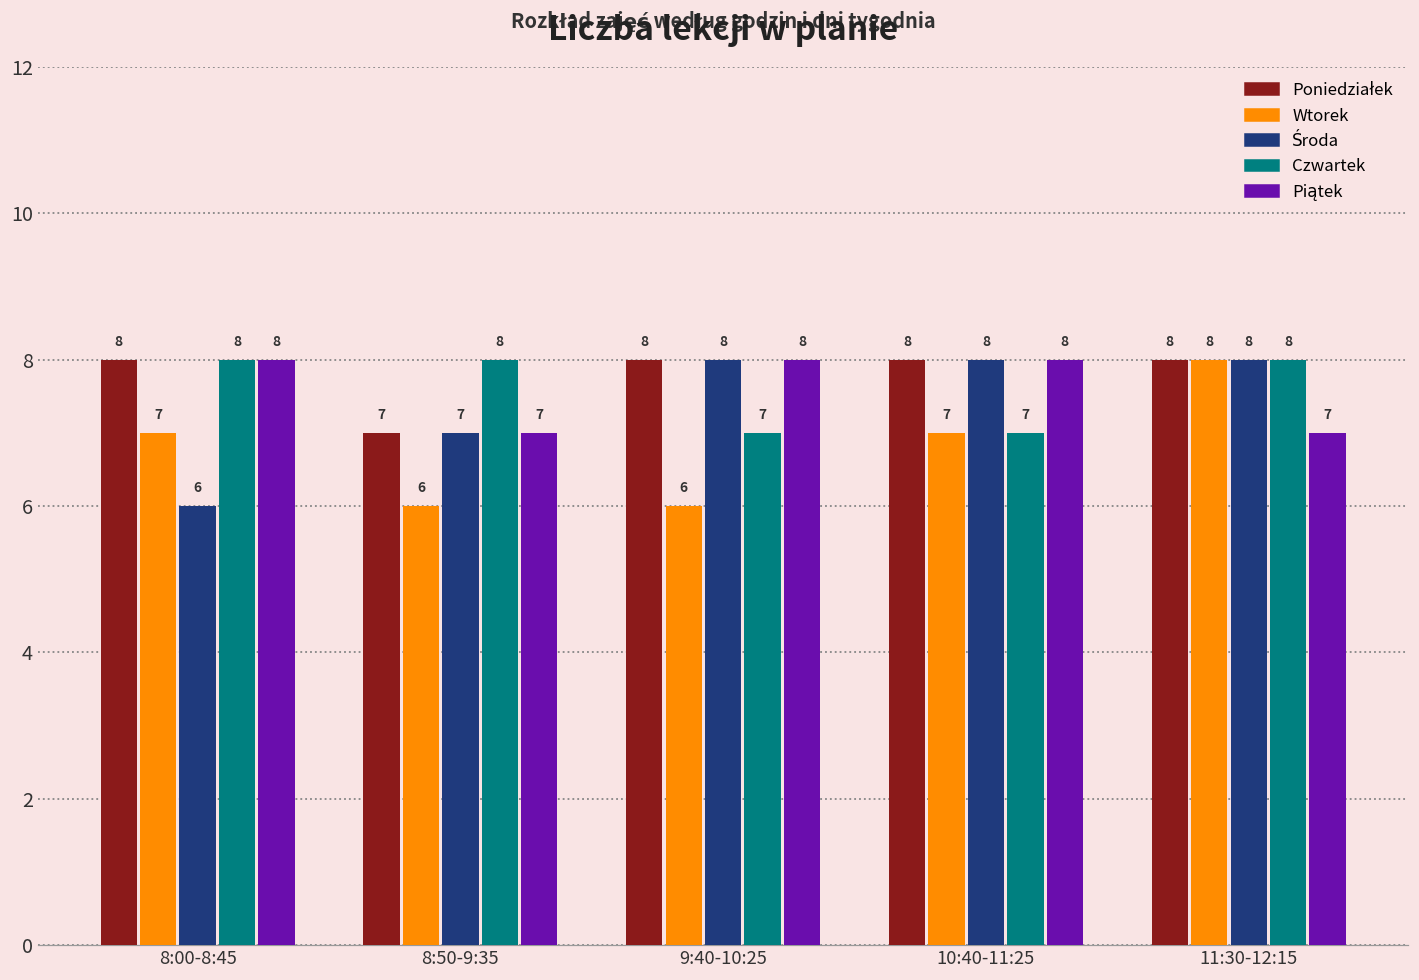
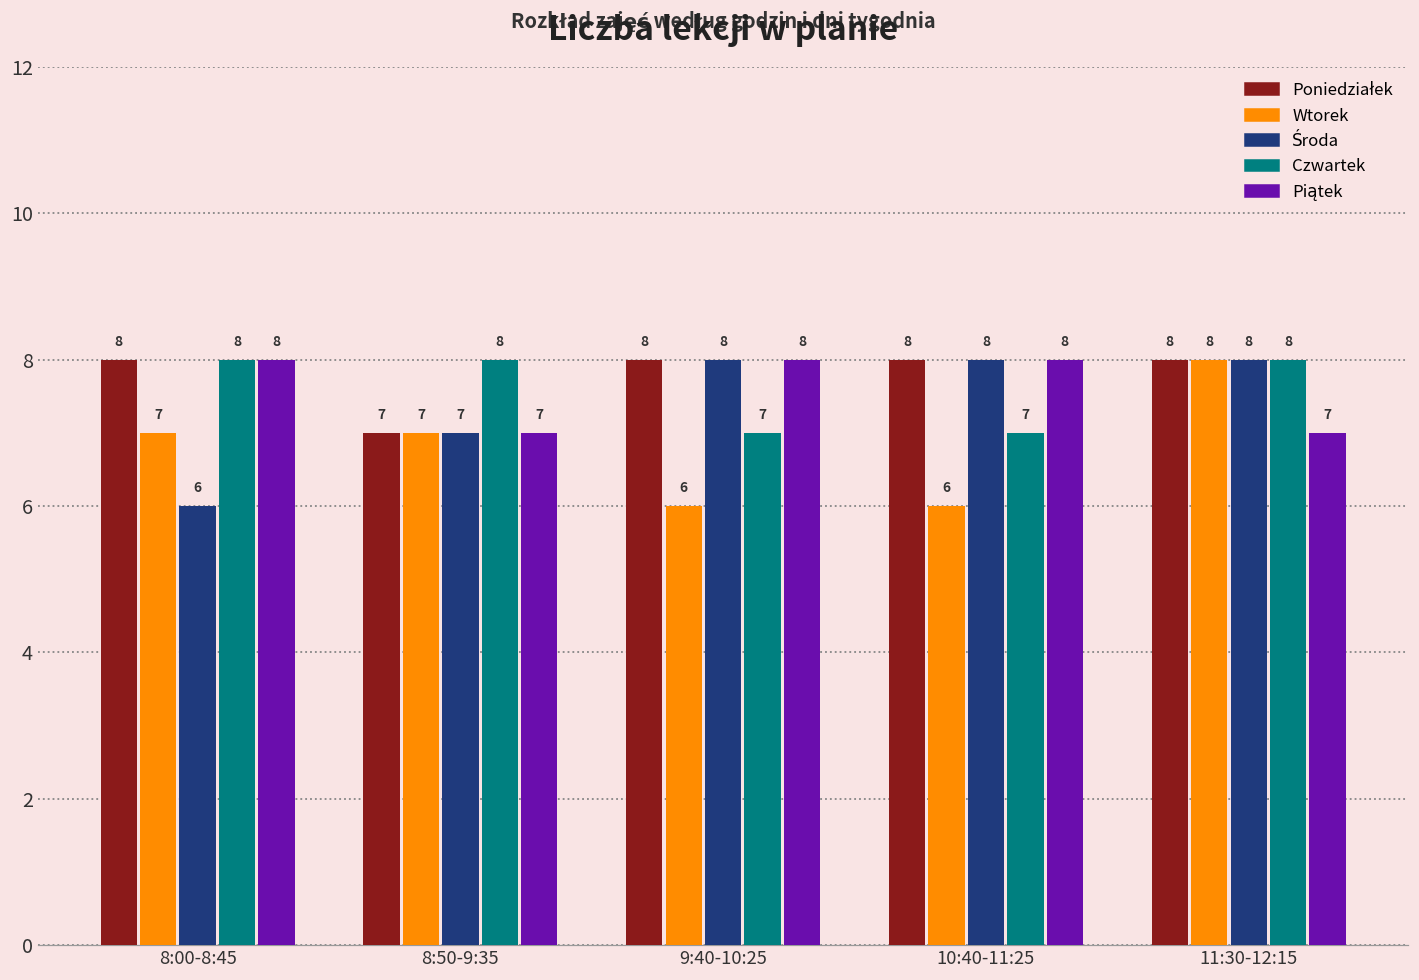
  {
    "Poniedziałek": {
      "8:00-8:45": 8,
      "8:50-9:35": 7,
      "9:40-10:25": 8,
      "10:40-11:25": 8,
      "11:30-12:15": 8
    },
    "Wtorek": {
      "8:00-8:45": 7,
-     "8:50-9:35": 6,
+     "8:50-9:35": 7,
      "9:40-10:25": 6,
-     "10:40-11:25": 7,
+     "10:40-11:25": 6,
      "11:30-12:15": 8
    },
    "Środa": {
      "8:00-8:45": 6,
      "8:50-9:35": 7,
      "9:40-10:25": 8,
      "10:40-11:25": 8,
      "11:30-12:15": 8
    },
    "Czwartek": {
      "8:00-8:45": 8,
      "8:50-9:35": 8,
      "9:40-10:25": 7,
      "10:40-11:25": 7,
      "11:30-12:15": 8
    },
    "Piątek": {
      "8:00-8:45": 8,
      "8:50-9:35": 7,
      "9:40-10:25": 8,
      "10:40-11:25": 8,
      "11:30-12:15": 7
    }
  }
